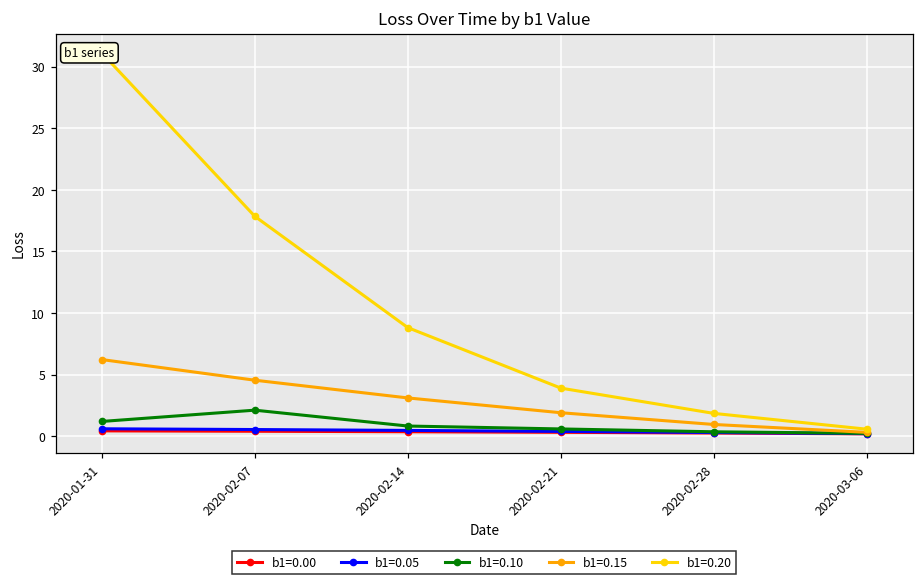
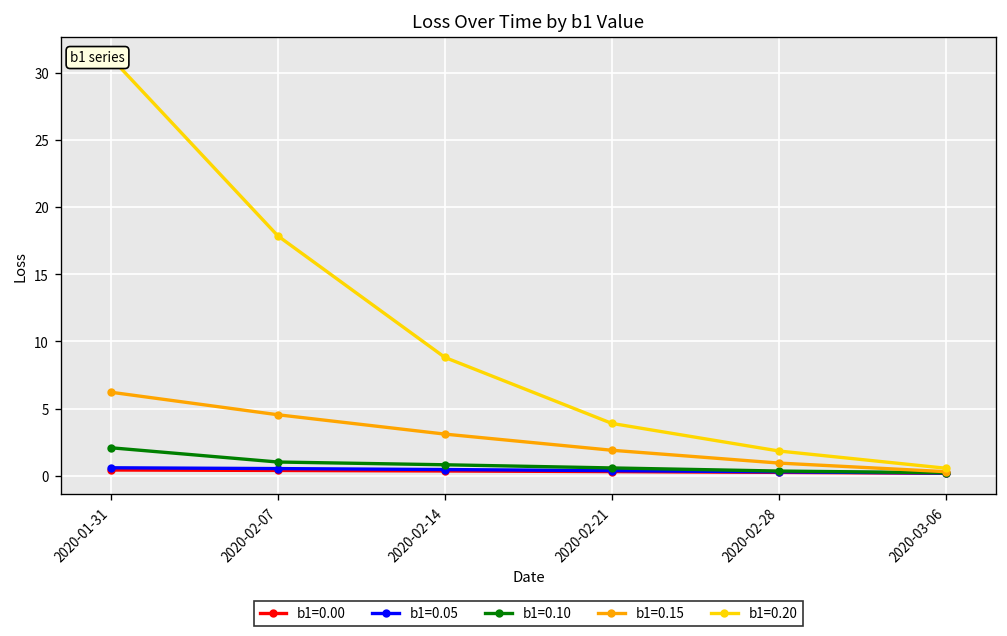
  {
    "b1=0.10": {
-     "2020-01-31": 1.2,
-     "2020-02-07": 2.1,
+     "2020-01-31": 2.1,
+     "2020-02-07": 1.0,
      "2020-02-14": 0.8
    }
  }
